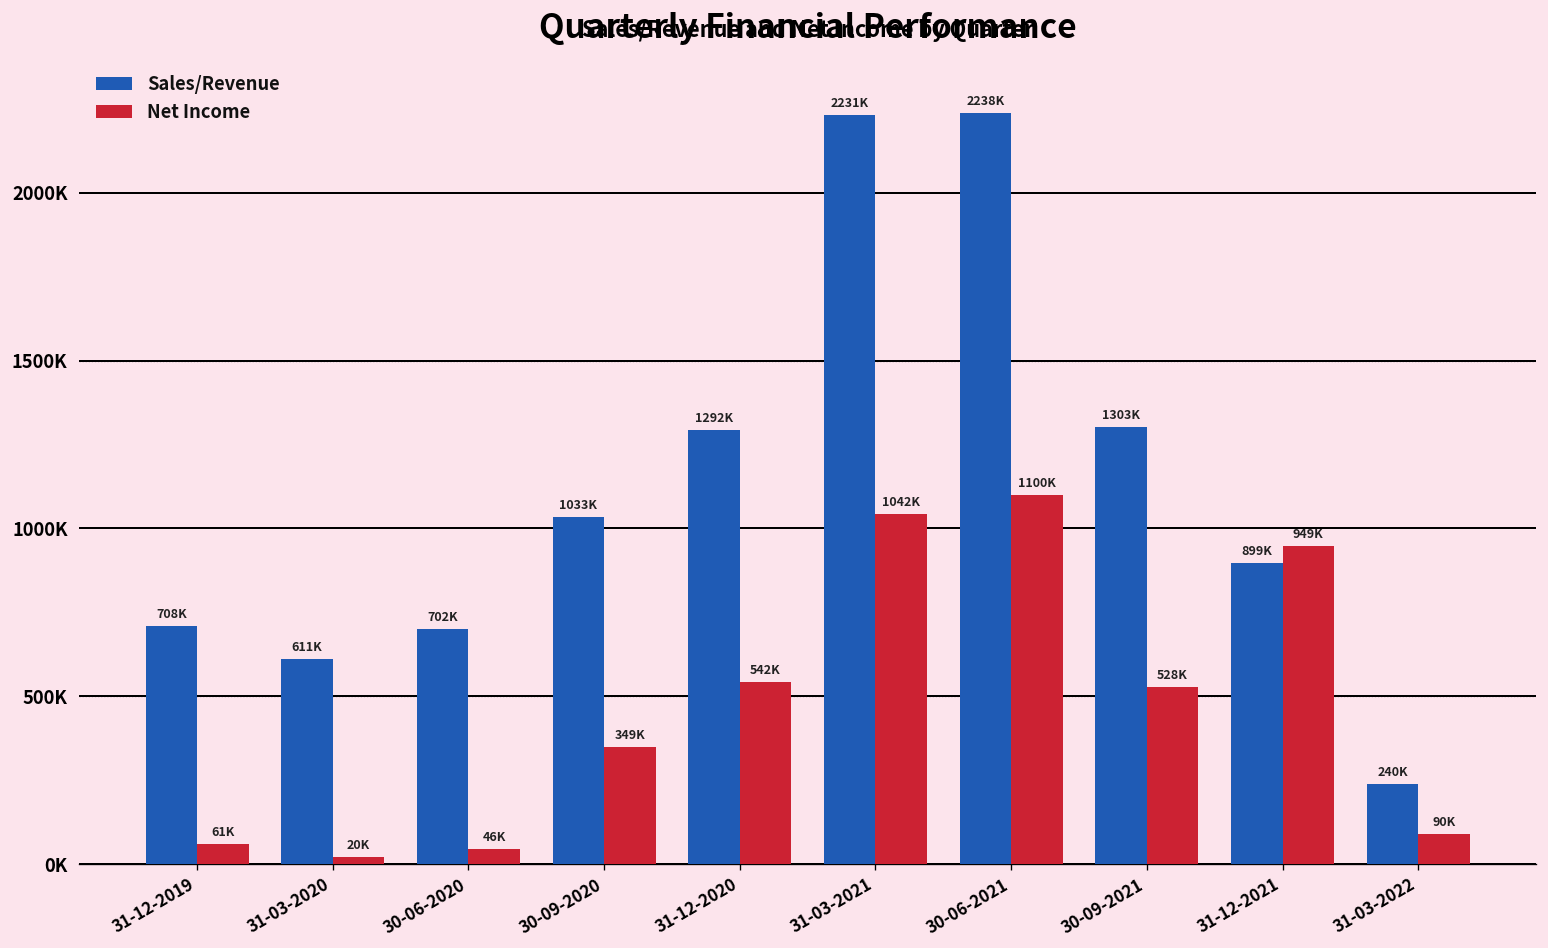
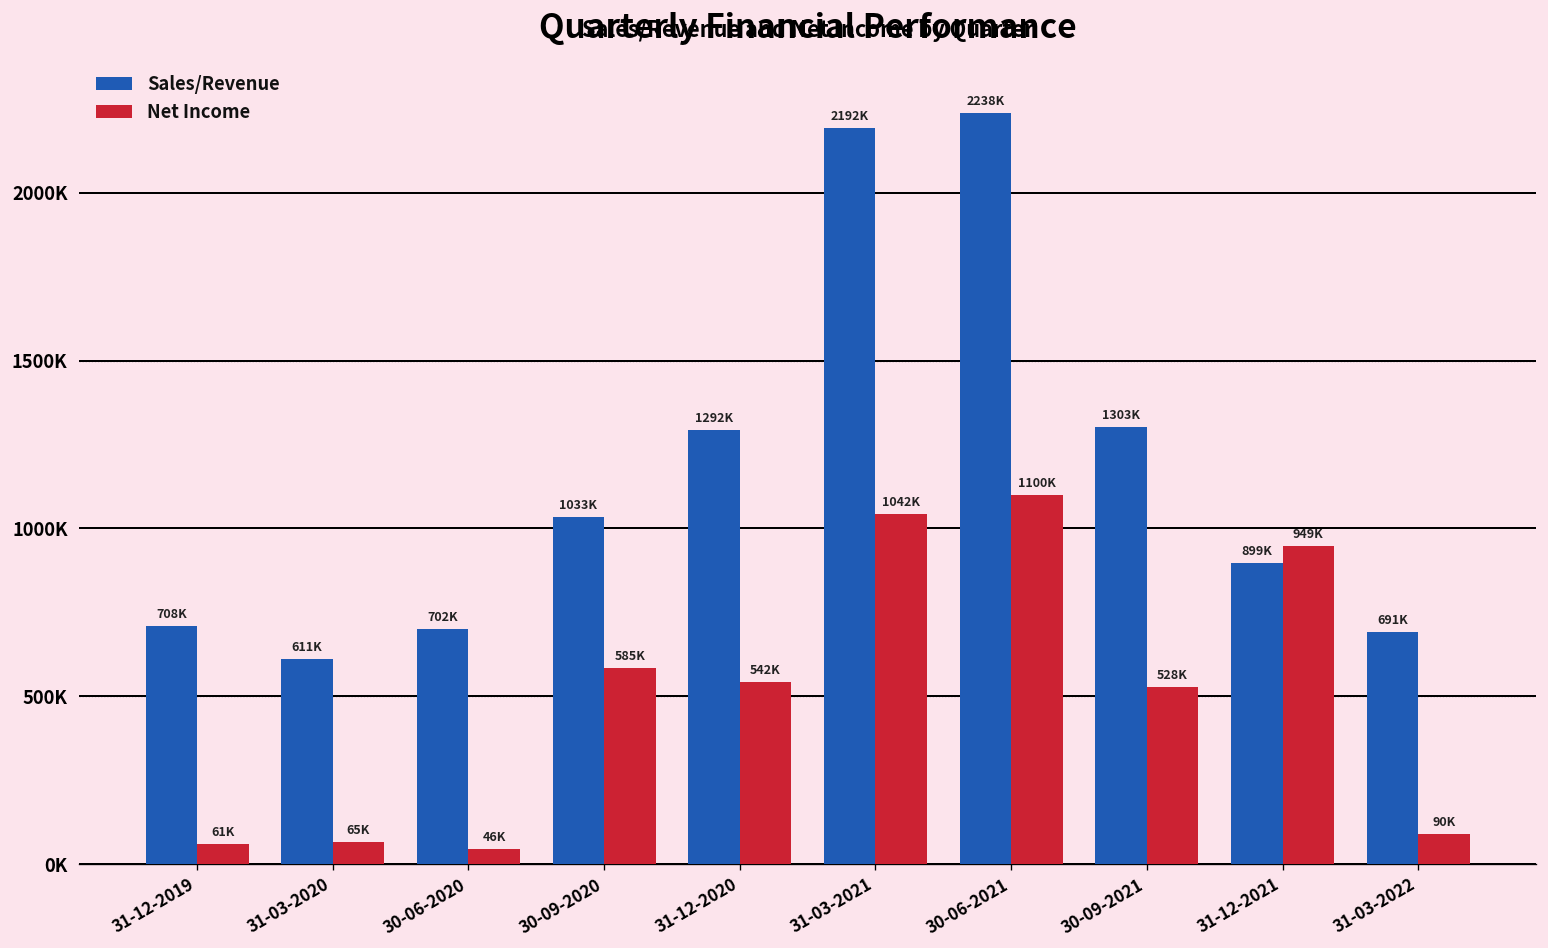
  {
    "Sales/Revenue": {
      "31-12-2019": "708K",
      "31-03-2020": "611K",
      "30-06-2020": "702K",
      "30-09-2020": "1033K",
      "31-12-2020": "1292K",
-     "31-03-2021": "2231K",
+     "31-03-2021": "2192K",
      "30-06-2021": "2238K",
      "30-09-2021": "1303K",
      "31-12-2021": "899K",
-     "31-03-2022": "240K"
+     "31-03-2022": "691K"
    },
    "Net Income": {
      "31-12-2019": "61K",
-     "31-03-2020": "20K",
+     "31-03-2020": "65K",
      "30-06-2020": "46K",
-     "30-09-2020": "349K",
+     "30-09-2020": "585K",
      "31-12-2020": "542K",
      "31-03-2021": "1042K",
      "30-06-2021": "1100K",
      "30-09-2021": "528K",
      "31-12-2021": "949K",
      "31-03-2022": "90K"
    }
  }
